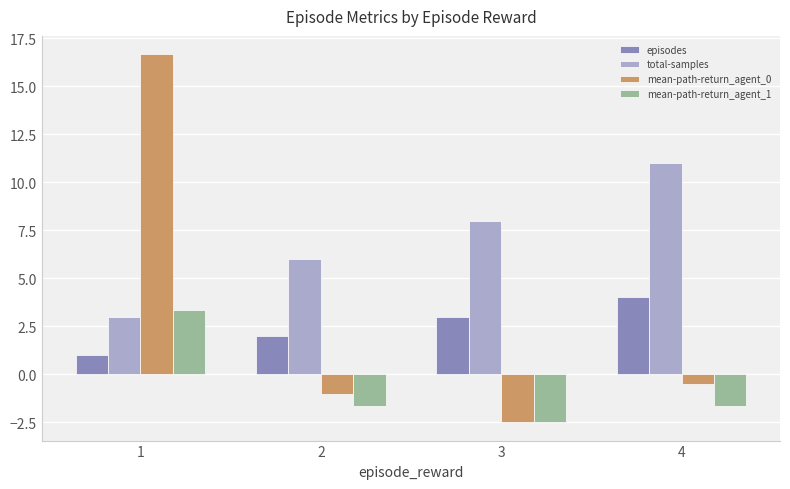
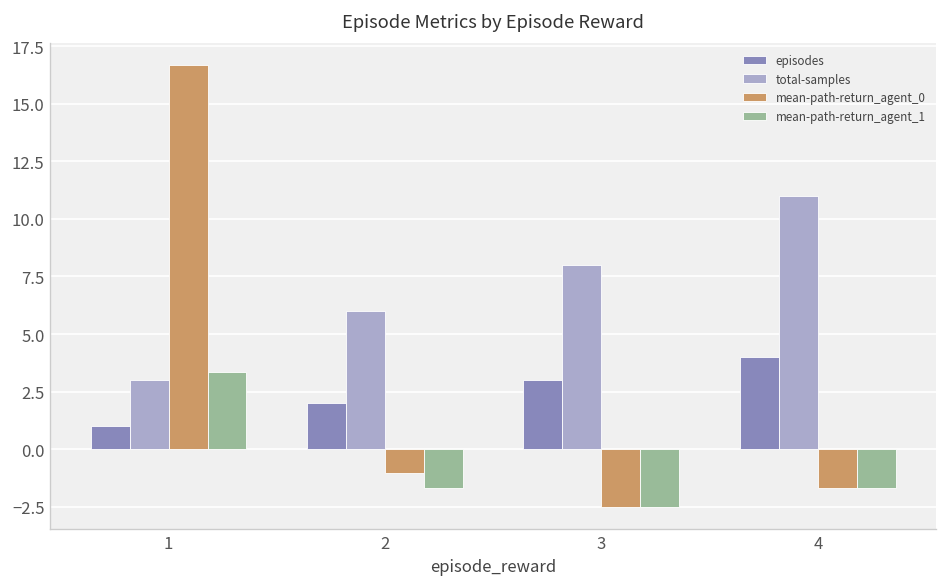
  {
    "mean-path-return_agent_0": {
      "1": 16.7,
      "2": -1.0,
      "3": -2.5,
-     "4": -0.5
+     "4": -1.7
    }
  }
